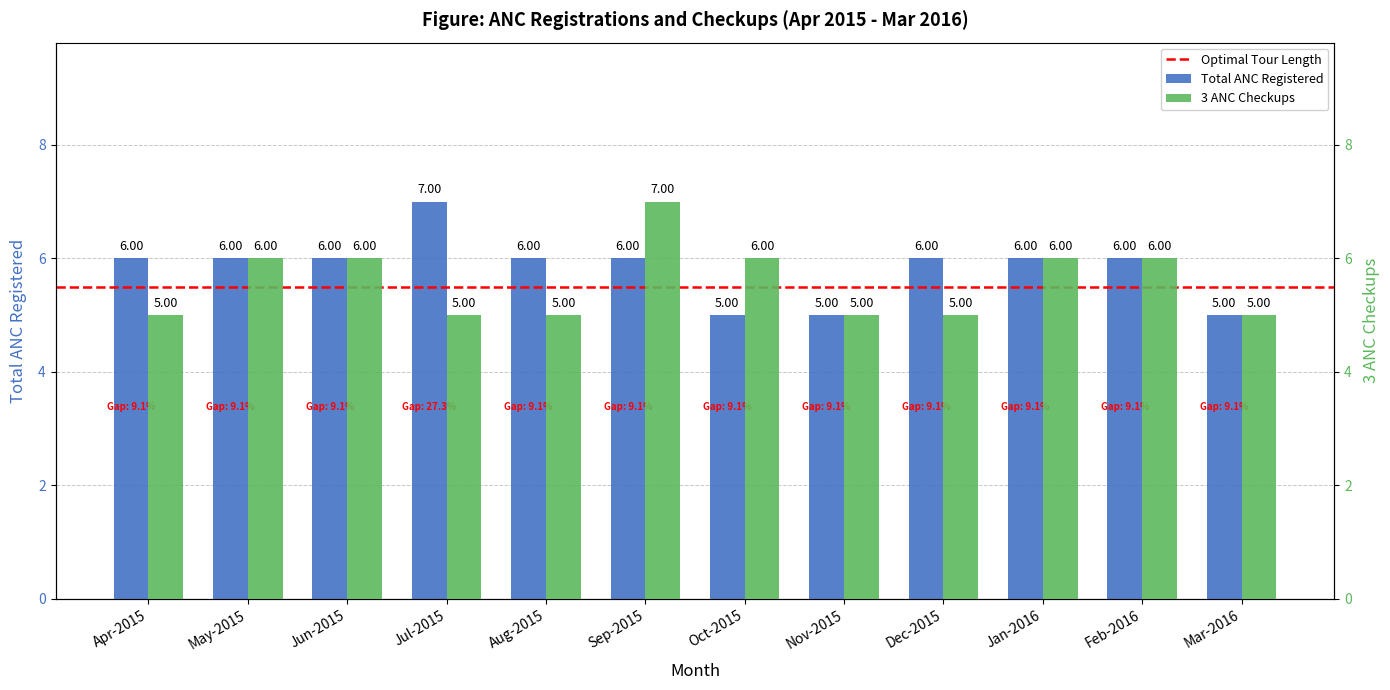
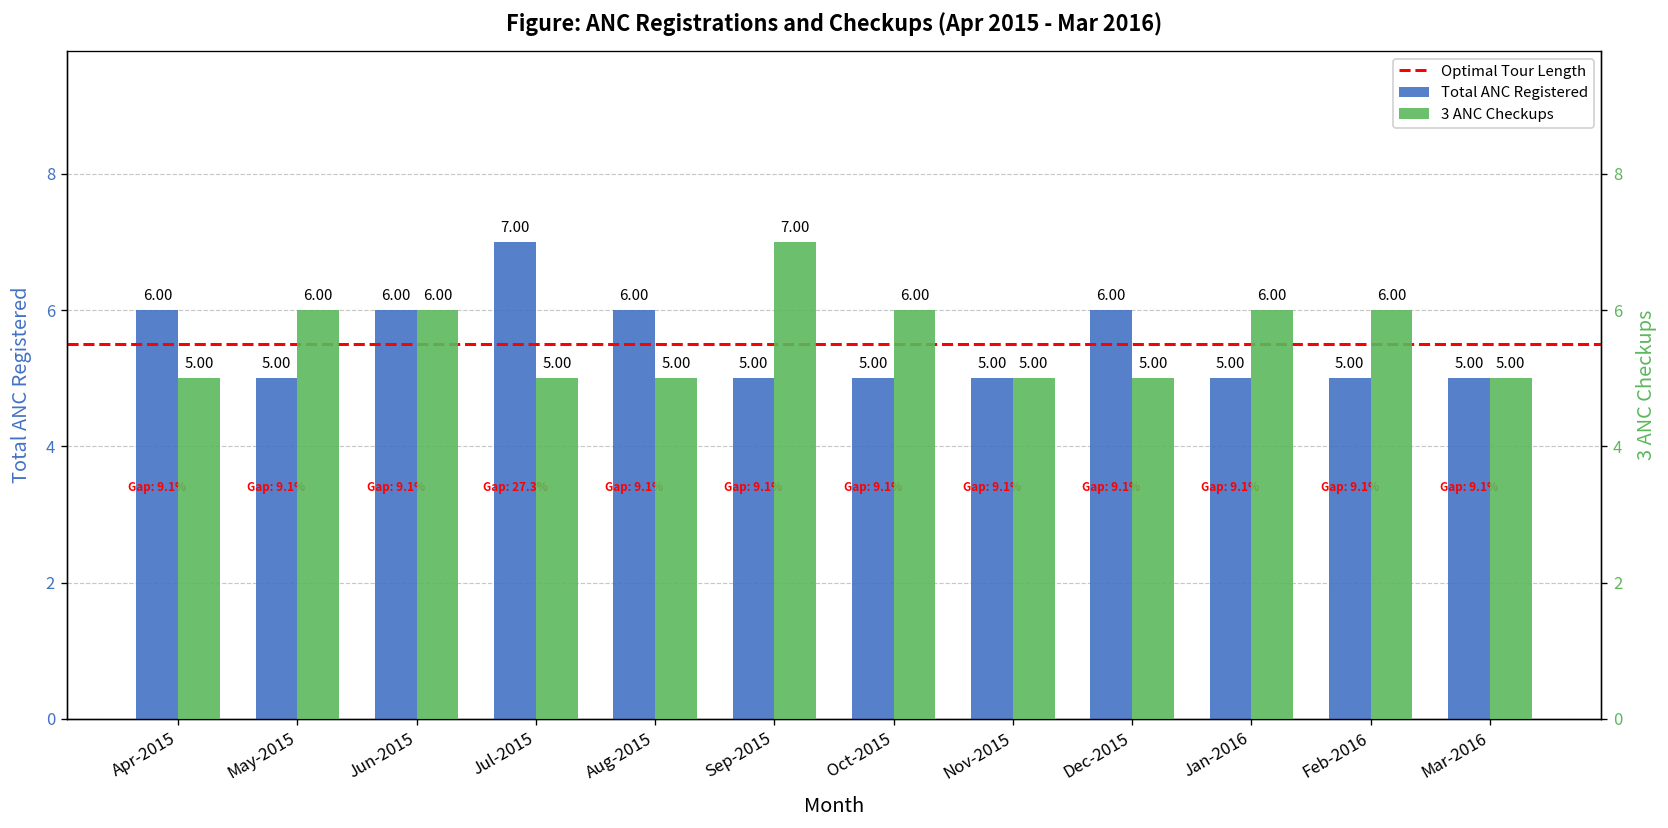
  {
    "Total ANC Registered": {
      "Apr-2015": 6.00,
-     "May-2015": 6.00,
+     "May-2015": 5.00,
      "Jun-2015": 6.00,
      "Jul-2015": 7.00,
      "Aug-2015": 6.00,
-     "Sep-2015": 6.00,
+     "Sep-2015": 5.00,
      "Oct-2015": 5.00,
      "Nov-2015": 5.00,
      "Dec-2015": 6.00,
-     "Jan-2016": 6.00,
-     "Feb-2016": 6.00,
+     "Jan-2016": 5.00,
+     "Feb-2016": 5.00,
      "Mar-2016": 5.00
    },
    "3 ANC Checkups": {
      "Apr-2015": 5.00,
      "May-2015": 6.00,
      "Jun-2015": 6.00,
      "Jul-2015": 5.00,
      "Aug-2015": 5.00,
      "Sep-2015": 7.00,
      "Oct-2015": 6.00,
      "Nov-2015": 5.00,
      "Dec-2015": 5.00,
      "Jan-2016": 6.00,
      "Feb-2016": 6.00,
      "Mar-2016": 5.00
    }
  }
